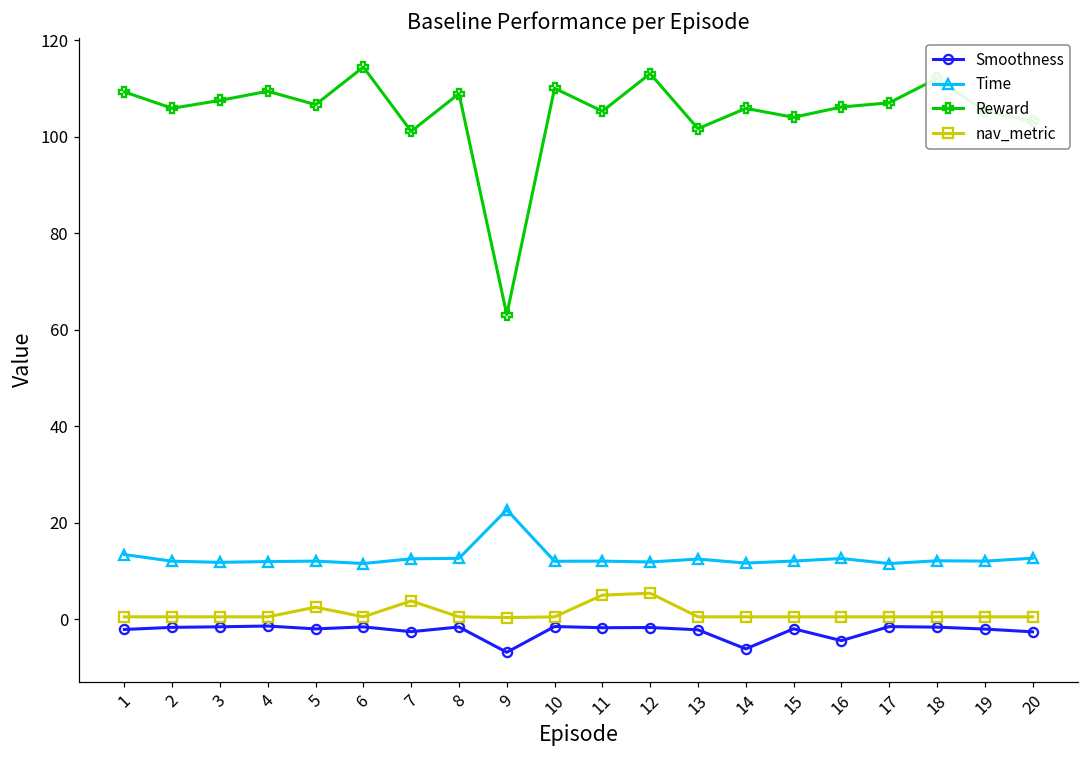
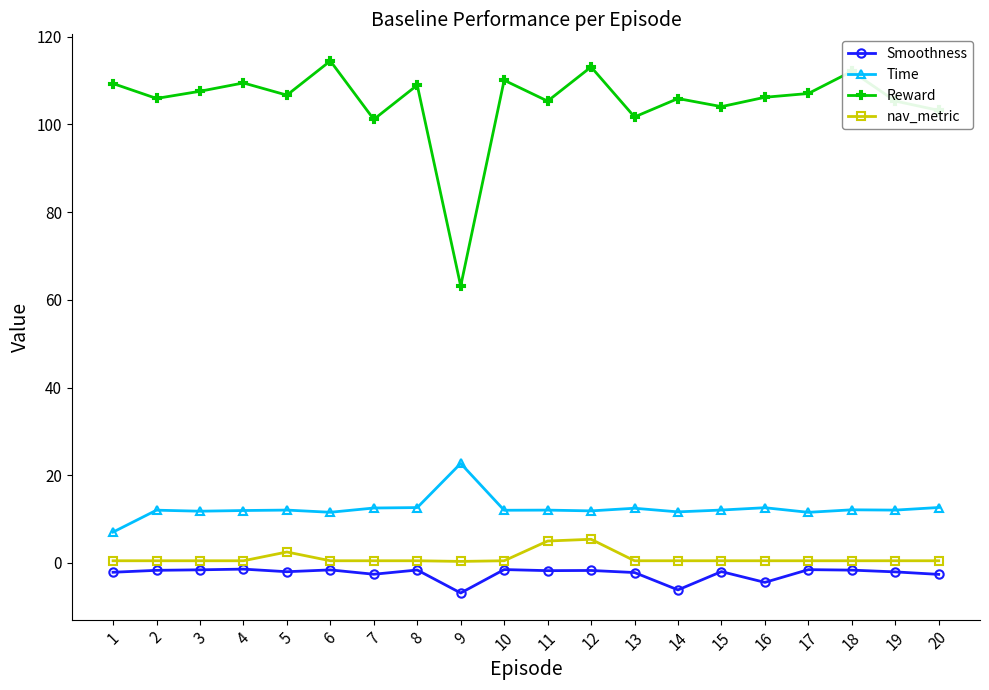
  {
    "Smoothness": {
      "1": -2,
      "2": -2,
      "3": -2,
      "4": -1,
      "5": -2,
      "6": -2,
      "7": -3,
      "8": -2,
      "9": -7,
      "10": -2,
      "11": -2,
      "12": -2,
      "13": -2,
      "14": -6,
      "15": -2,
      "16": -4,
      "17": -2,
      "18": -2,
      "19": -2,
      "20": -3
    },
    "Time": {
-     "1": 13,
+     "1": 7,
      "2": 12,
      "3": 12,
      "4": 12,
      "5": 12,
      "6": 12,
      "7": 13,
      "8": 13,
      "9": 23,
      "10": 12,
      "11": 12,
      "12": 12,
      "13": 12,
      "14": 12,
      "15": 12,
      "16": 13,
      "17": 12,
      "18": 12,
      "19": 12,
      "20": 13
    },
    "Reward": {
      "1": 109,
      "2": 106,
      "3": 108,
      "4": 109,
      "5": 107,
      "6": 114,
      "7": 101,
      "8": 109,
      "9": 63,
      "10": 110,
      "11": 105,
      "12": 113,
      "13": 102,
      "14": 106,
      "15": 104,
      "16": 106,
      "17": 107
    },
    "nav_metric": {
      "1": 1,
      "2": 1,
      "3": 1,
      "4": 1,
      "5": 3,
      "6": 1,
-     "7": 4,
+     "7": 1,
      "8": 1,
      "9": 0,
      "10": 1,
      "11": 5,
      "12": 5,
      "13": 1,
      "14": 1,
      "15": 1,
      "16": 1,
      "17": 1,
      "18": 1,
      "19": 1,
      "20": 1
    }
  }
